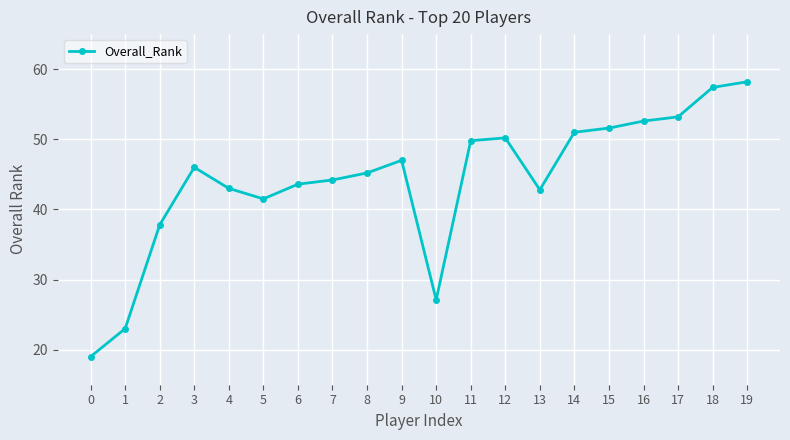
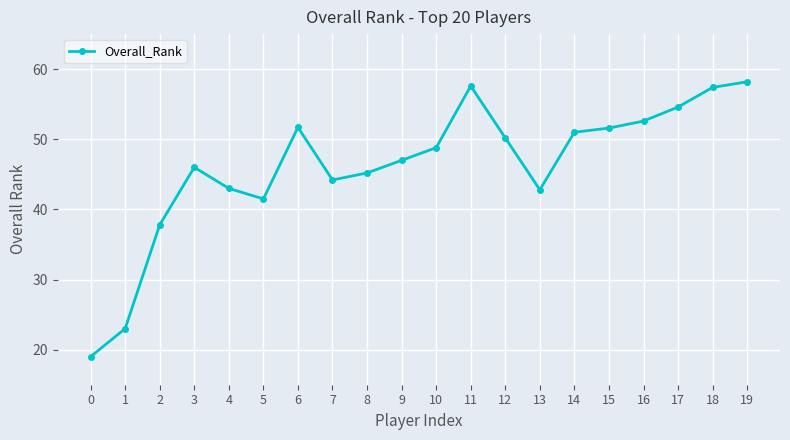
  {
    "0": 19,
    "1": 23,
    "2": 38,
    "3": 46,
    "4": 43,
    "5": 42,
-   "6": 44,
+   "6": 52,
    "7": 44,
    "8": 45,
    "9": 47,
-   "10": 27,
-   "11": 50,
+   "10": 49,
+   "11": 58,
    "12": 50,
    "13": 43,
    "14": 51,
    "15": 52,
    "16": 53,
-   "17": 53,
+   "17": 55,
    "18": 57,
    "19": 58
  }
